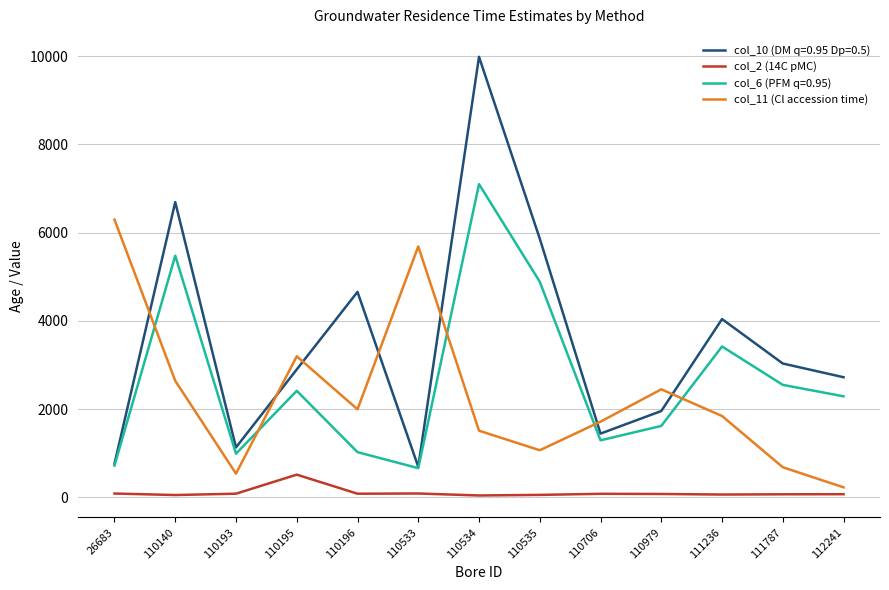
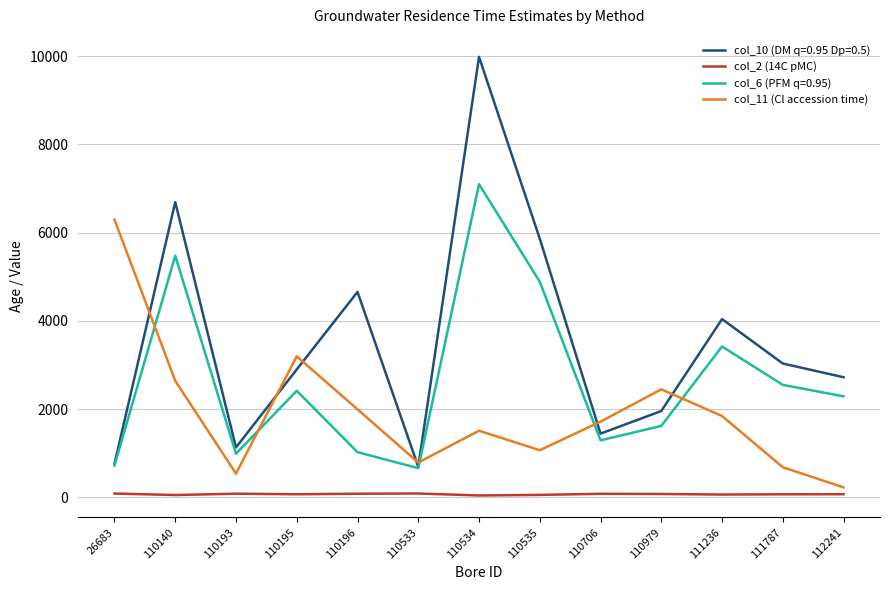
  {
    "col_10 (DM q=0.95 Dp=0.5)": {
      "110140": 6700,
      "110193": 1100,
      "110195": 2900,
      "110196": 4700,
      "110534": 10000,
      "110535": 5900,
      "110706": 1400,
      "110979": 2000,
      "111236": 4000,
      "111787": 3000,
      "112241": 2700
    },
    "col_2 (14C pMC)": {
      "26683": 100,
      "110140": 100,
      "110193": 100,
-     "110195": 500,
+     "110195": 100,
      "110196": 100,
      "110533": 100,
      "110534": 0,
      "110535": 100,
      "110706": 100,
      "110979": 100,
      "111236": 100,
      "111787": 100,
      "112241": 100
    },
    "col_6 (PFM q=0.95)": {
      "110140": 5500,
      "110193": 1000,
      "110195": 2400,
      "110196": 1000,
      "110534": 7100,
      "110535": 4900,
      "110706": 1300,
      "110979": 1600,
      "111236": 3400,
      "111787": 2600,
      "112241": 2300
    },
    "col_11 (Cl accession time)": {
      "26683": 6300,
      "110140": 2600,
      "110193": 500,
      "110195": 3200,
      "110196": 2000,
-     "110533": 5700,
+     "110533": 800,
      "110534": 1500,
      "110535": 1100,
      "110706": 1700,
      "110979": 2400,
      "111236": 1800,
      "111787": 700,
      "112241": 200
    }
  }
